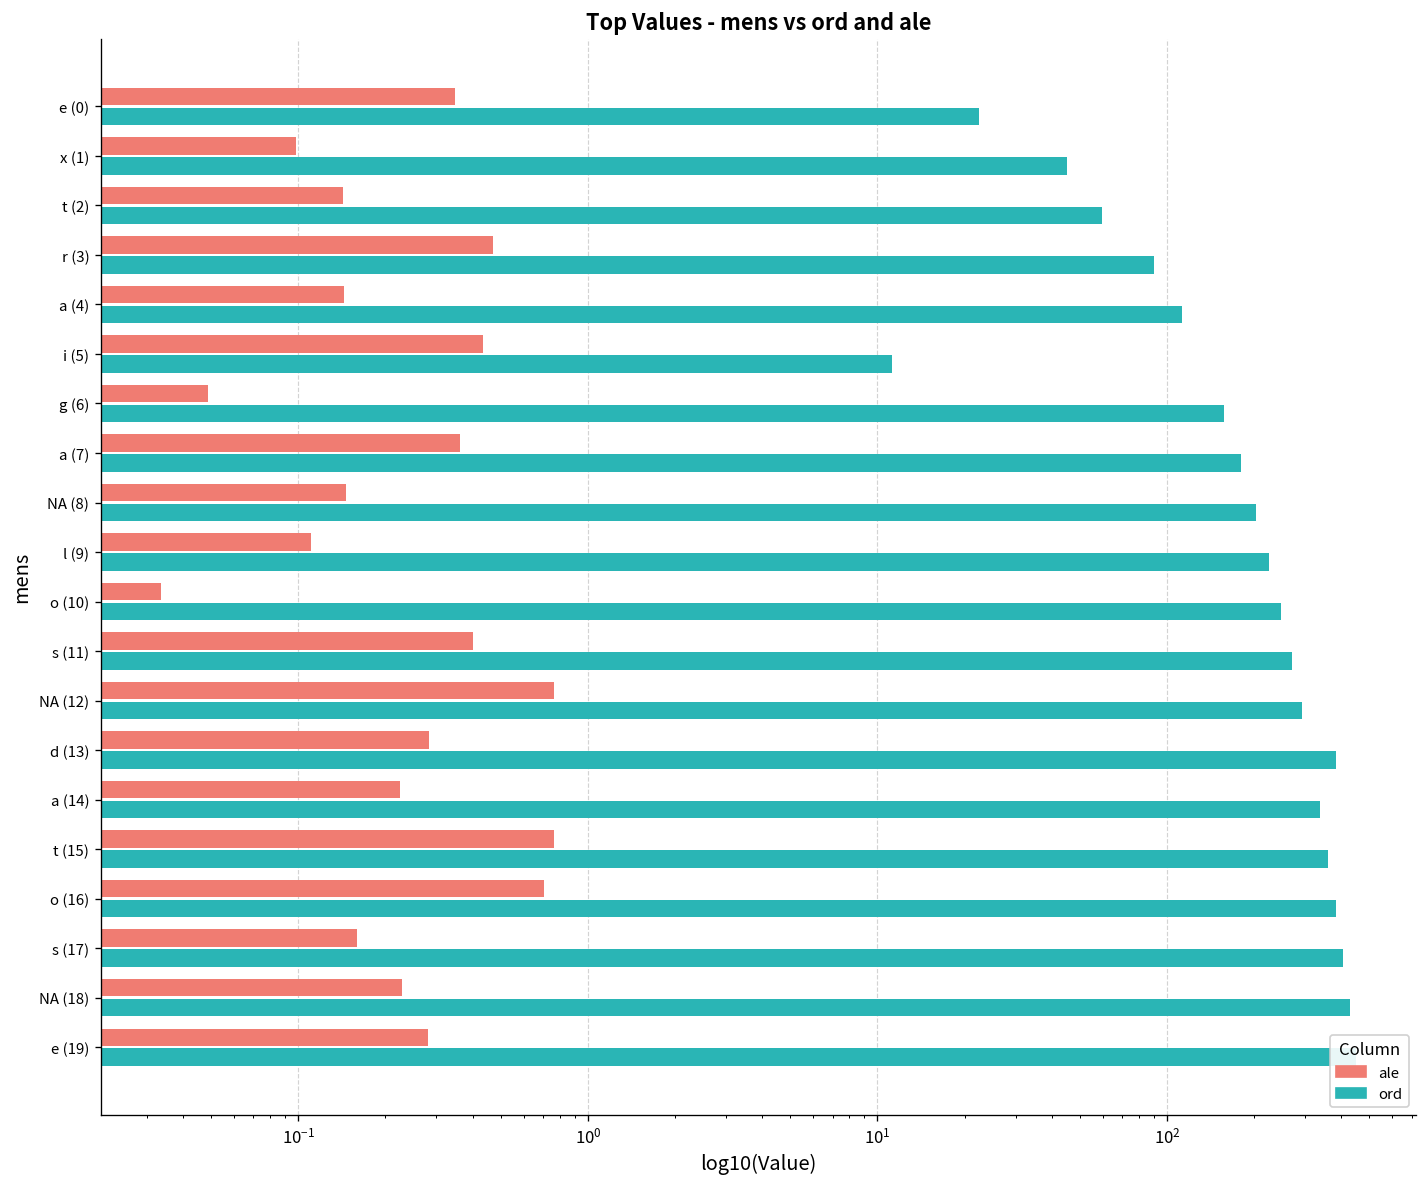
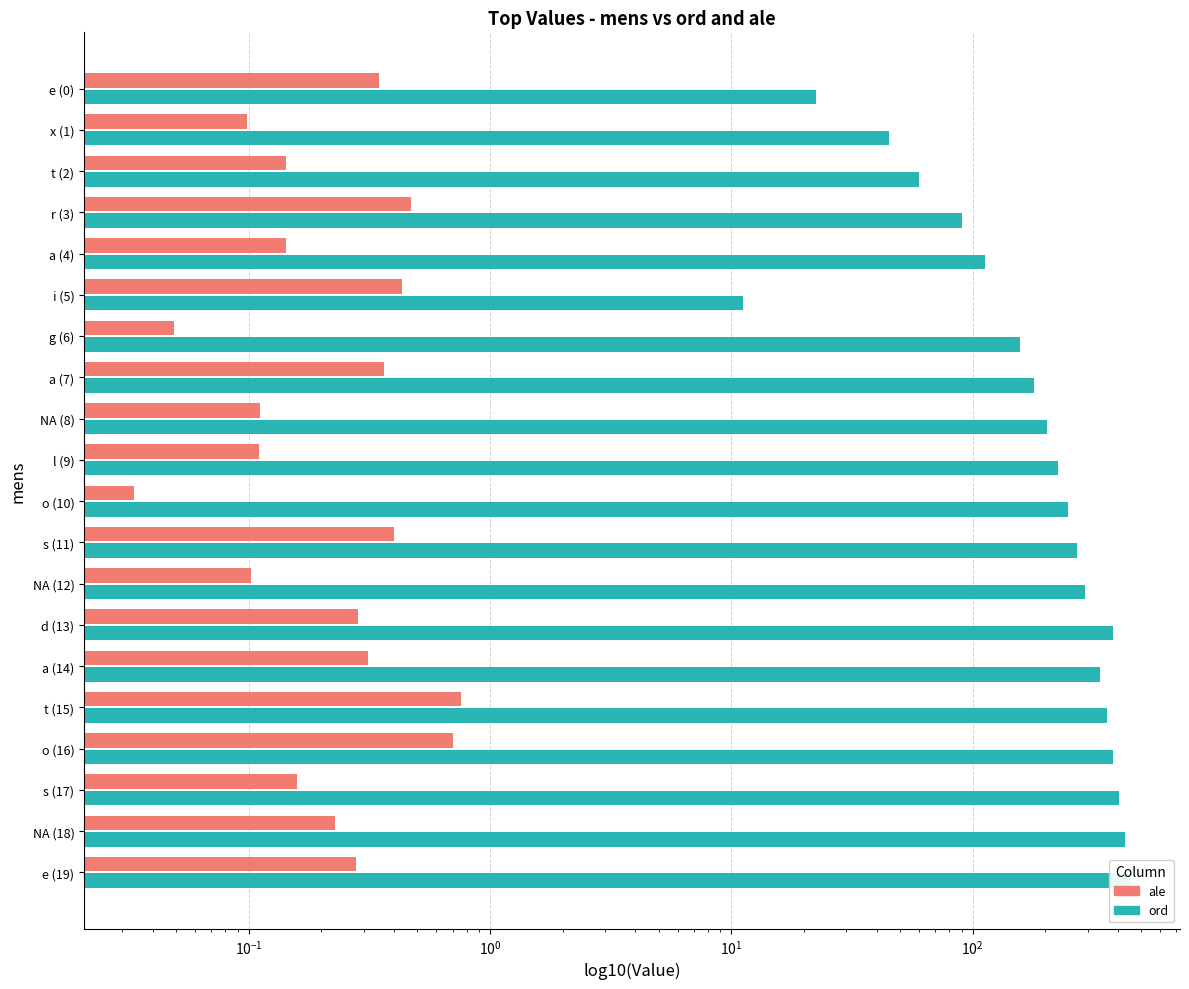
  {
    "ord": {
      "e (0)": 23,
      "x (1)": 45,
      "t (2)": 60,
      "r (3)": 90,
      "a (4)": 110,
      "i (5)": 11,
      "g (6)": 160,
      "a (7)": 180,
      "NA (8)": 200,
      "l (9)": 230,
      "o (10)": 250,
      "s (11)": 270,
      "NA (12)": 290,
      "d (13)": 380,
      "a (14)": 340,
      "t (15)": 360,
      "o (16)": 380,
      "s (17)": 410,
      "NA (18)": 430
    },
    "ale": {
      "e (0)": 0.35,
      "x (1)": 0.098,
      "t (2)": 0.14,
      "r (3)": 0.47,
      "a (4)": 0.14,
      "i (5)": 0.43,
      "g (6)": 0.049,
      "a (7)": 0.36,
-     "NA (8)": 0.15,
+     "NA (8)": 0.11,
      "l (9)": 0.11,
      "o (10)": 0.034,
      "s (11)": 0.40,
-     "NA (12)": 0.77,
+     "NA (12)": 0.102,
      "d (13)": 0.28,
-     "a (14)": 0.22,
+     "a (14)": 0.31,
      "t (15)": 0.76,
      "o (16)": 0.71,
      "s (17)": 0.16,
      "NA (18)": 0.23,
      "e (19)": 0.28
    }
  }
